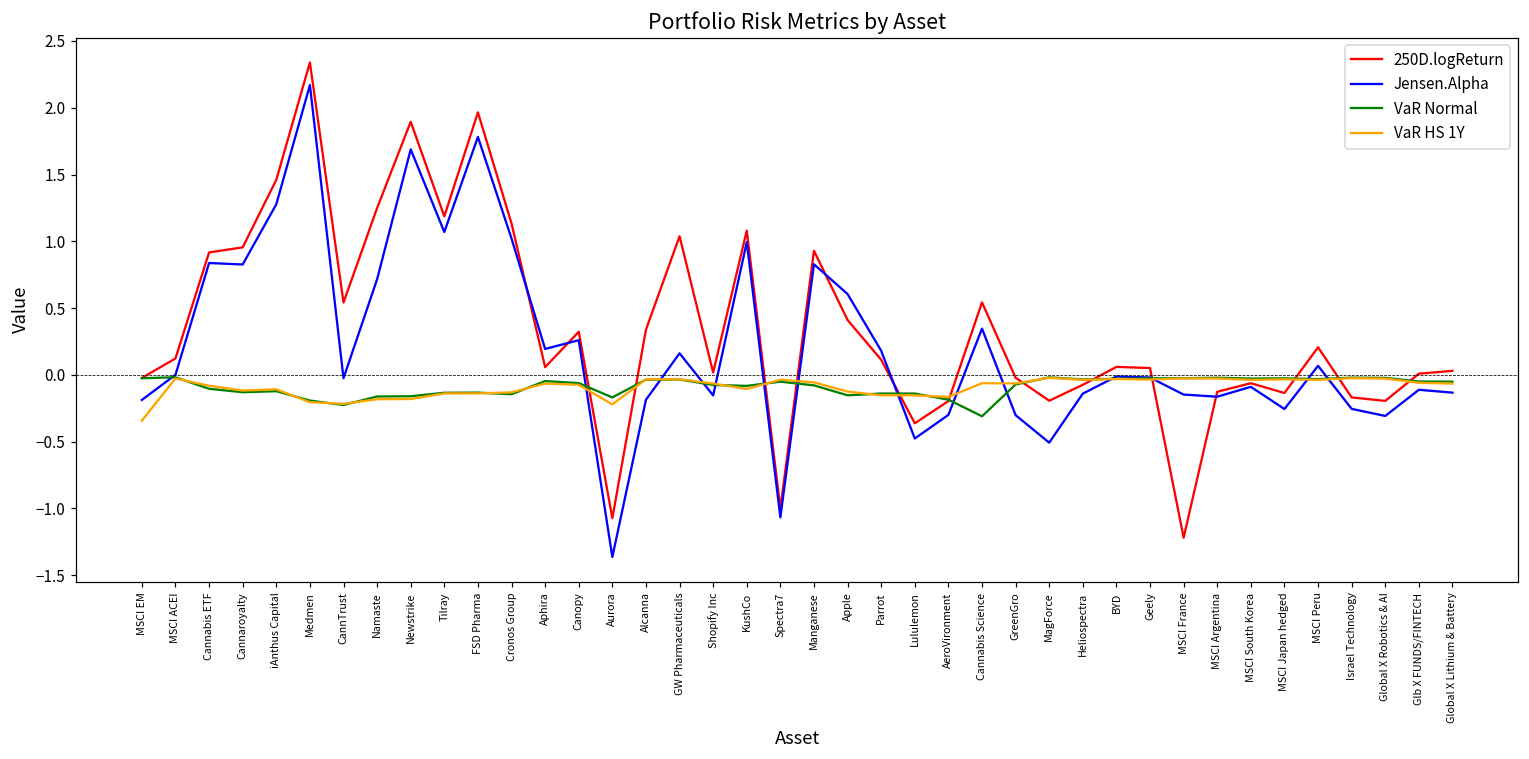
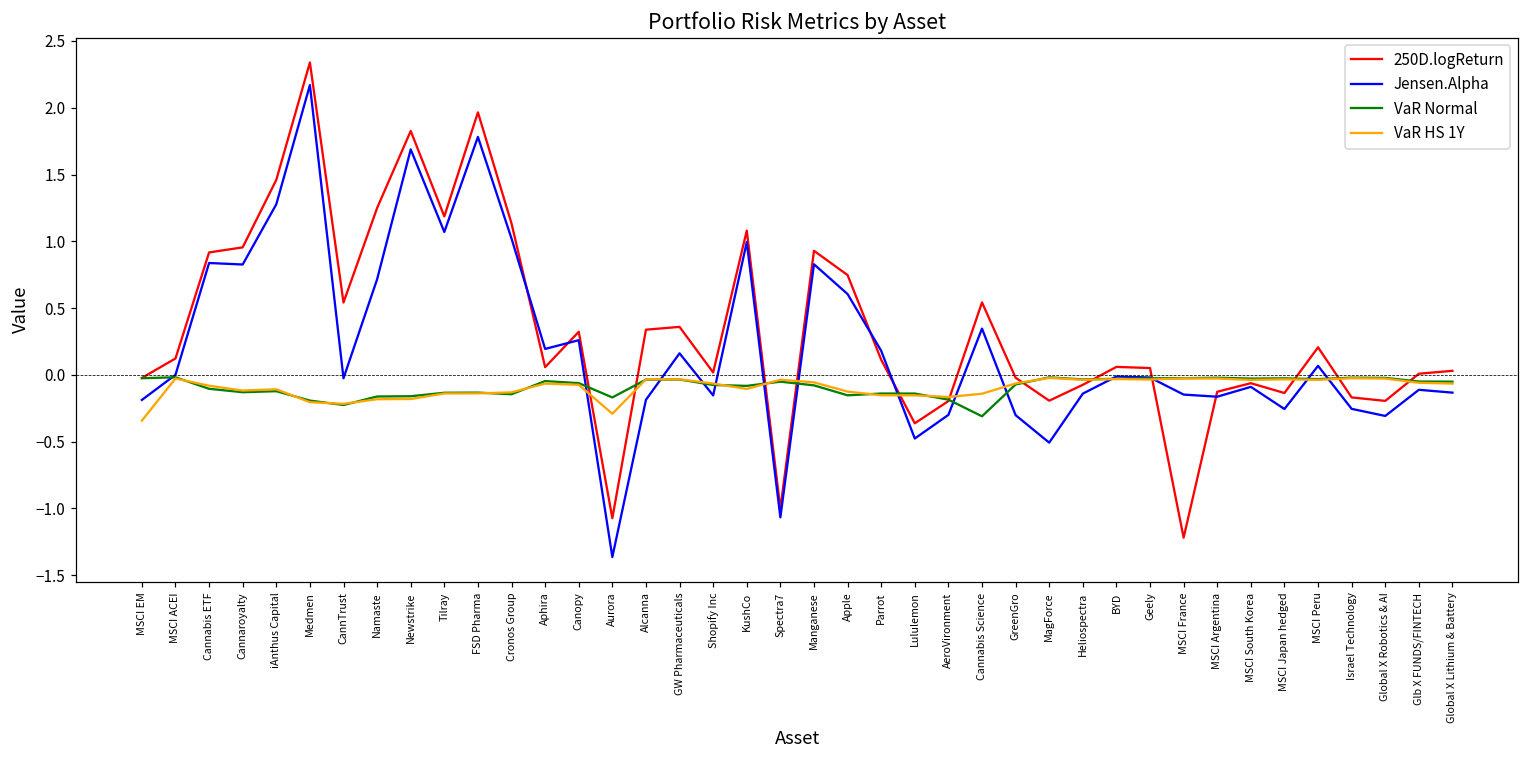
  {
    "250D.logReturn": {
      "MSCI ACEI": 0.12,
      "Cannabis ETF": 0.92,
      "Cannaroyalty": 0.95,
      "iAnthus Capital": 1.46,
      "Medmen": 2.34,
      "CannTrust": 0.54,
      "Namaste": 1.25,
-     "Newstrike": 1.90,
+     "Newstrike": 1.83,
      "Tilray": 1.19,
      "FSD Pharma": 1.97,
      "Cronos Group": 1.13,
      "Aphira": 0.06,
      "Canopy": 0.32,
      "Aurora": -1.07,
      "Alcanna": 0.34,
-     "GW Pharmaceuticals": 1.04,
+     "GW Pharmaceuticals": 0.36,
      "Shopify Inc": 0.02,
      "KushCo": 1.08,
      "Spectra7": -1.00,
      "Manganese": 0.93,
-     "Apple": 0.41,
+     "Apple": 0.75,
      "Parrot": 0.11,
      "Lululemon": -0.36,
      "Cannabis Science": 0.54,
      "GreenGro": -0.02,
      "MagForce": -0.19,
      "Heliospectra": -0.07,
      "BYD": 0.06,
      "Geely": 0.05,
      "MSCI France": -1.22,
      "MSCI Argentina": -0.13,
      "MSCI South Korea": -0.06,
      "MSCI Japan hedged": -0.14,
      "MSCI Peru": 0.21,
      "Israel Technology": -0.17,
      "Global X Robotics & AI": -0.20,
      "Glb X FUNDS/FINTECH": 0.01,
      "Global X Lithium & Battery": 0.03
    },
    "Jensen.Alpha": {
      "MSCI EM": -0.19,
      "Cannabis ETF": 0.84,
      "Cannaroyalty": 0.83,
      "iAnthus Capital": 1.28,
      "Medmen": 2.17,
      "CannTrust": -0.03,
      "Namaste": 0.72,
      "Newstrike": 1.69,
      "Tilray": 1.07,
      "FSD Pharma": 1.78,
      "Cronos Group": 1.02,
      "Aphira": 0.19,
      "Canopy": 0.26,
      "Aurora": -1.36,
      "Alcanna": -0.19,
      "GW Pharmaceuticals": 0.16,
      "Shopify Inc": -0.15,
      "KushCo": 0.99,
      "Spectra7": -1.07,
      "Manganese": 0.83,
      "Apple": 0.60,
      "Parrot": 0.18,
      "Lululemon": -0.48,
      "AeroVironment": -0.30,
      "Cannabis Science": 0.35,
      "GreenGro": -0.30,
      "MagForce": -0.51,
      "Heliospectra": -0.14,
      "MSCI France": -0.15,
      "MSCI Argentina": -0.16,
      "MSCI South Korea": -0.09,
      "MSCI Japan hedged": -0.26,
      "MSCI Peru": 0.07,
      "Israel Technology": -0.25,
      "Global X Robotics & AI": -0.31,
      "Glb X FUNDS/FINTECH": -0.11,
      "Global X Lithium & Battery": -0.13
    },
    "VaR Normal": {
      "Cannabis ETF": -0.10,
      "Aurora": -0.17,
      "KushCo": -0.08,
      "Manganese": -0.08,
      "Apple": -0.15,
      "Cannabis Science": -0.31
    },
    "VaR HS 1Y": {
      "MSCI EM": -0.34,
      "Cannabis ETF": -0.08,
-     "Aurora": -0.22,
+     "Aurora": -0.29,
      "KushCo": -0.11,
      "Manganese": -0.06,
      "Apple": -0.13,
-     "Cannabis Science": -0.06
+     "Cannabis Science": -0.14
    }
  }
